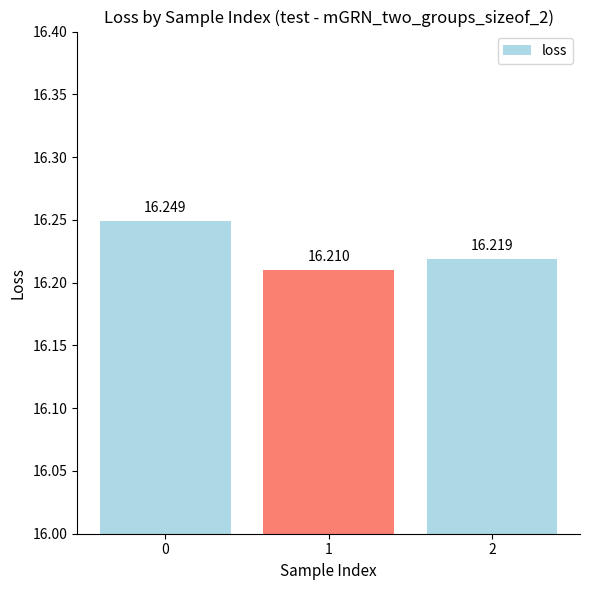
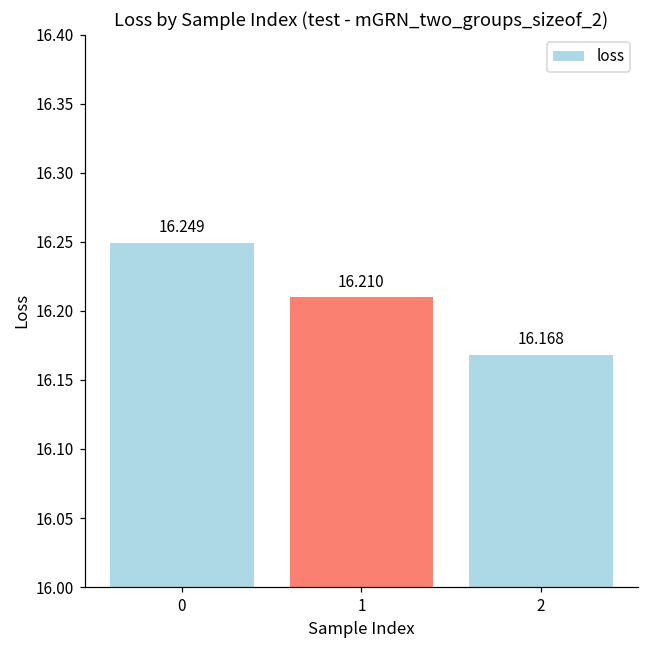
  {
    "0": 16.249,
    "1": 16.210,
-   "2": 16.219
+   "2": 16.168
  }
